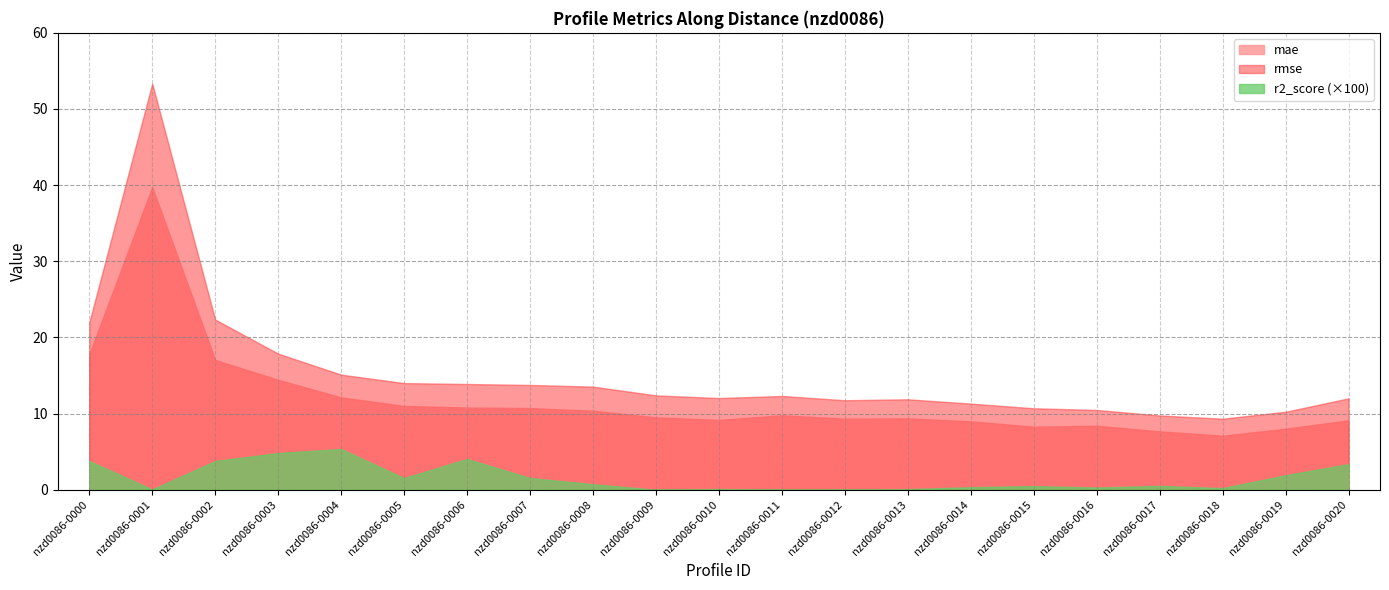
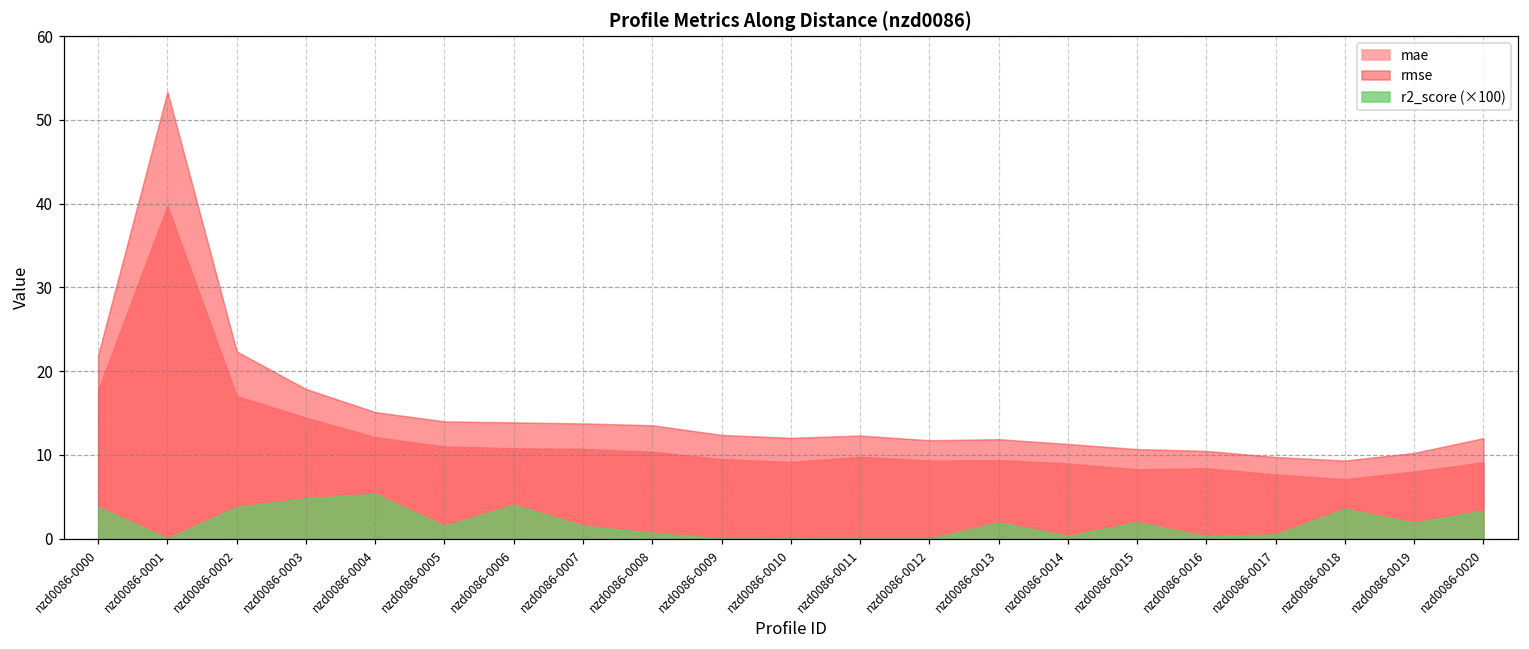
  {
    "r2_score (×100)": {
      "nzd0086-0000": 4,
      "nzd0086-0002": 4,
      "nzd0086-0003": 5,
      "nzd0086-0004": 5,
      "nzd0086-0005": 2,
      "nzd0086-0006": 4,
      "nzd0086-0007": 2,
      "nzd0086-0008": 1,
-     "nzd0086-0013": 0,
+     "nzd0086-0013": 2,
      "nzd0086-0014": 0,
-     "nzd0086-0015": 0,
+     "nzd0086-0015": 2,
      "nzd0086-0017": 1,
-     "nzd0086-0018": 0,
+     "nzd0086-0018": 4,
      "nzd0086-0019": 2,
      "nzd0086-0020": 3
    }
  }
